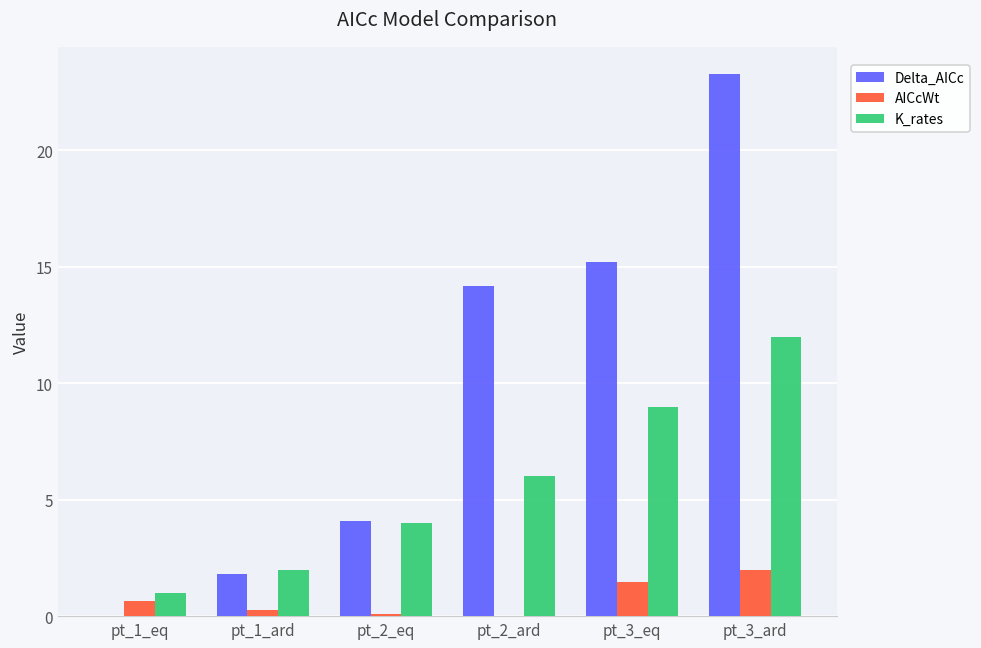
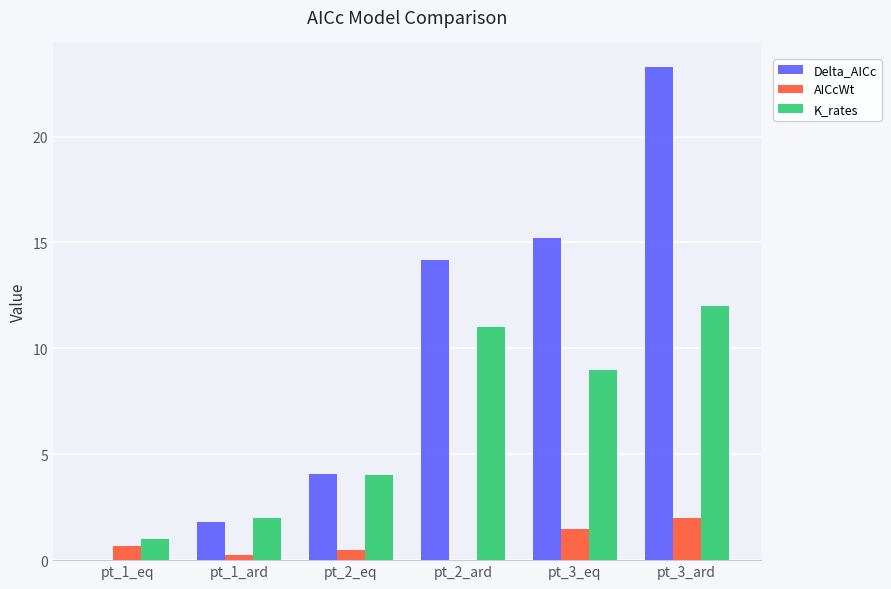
  {
    "Delta_AICc": {
      "pt_1_eq": 0.0,
      "pt_1_ard": 1.8,
      "pt_2_eq": 4.1,
      "pt_2_ard": 14.2,
      "pt_3_eq": 15.2,
      "pt_3_ard": 23.3
    },
    "AICcWt": {
      "pt_1_eq": 0.6,
      "pt_1_ard": 0.3,
-     "pt_2_eq": 0.1,
+     "pt_2_eq": 0.5,
      "pt_3_eq": 1.5,
      "pt_3_ard": 2.0
    },
    "K_rates": {
      "pt_1_eq": 1,
      "pt_1_ard": 2,
      "pt_2_eq": 4,
-     "pt_2_ard": 6,
+     "pt_2_ard": 11,
      "pt_3_eq": 9,
      "pt_3_ard": 12
    }
  }
